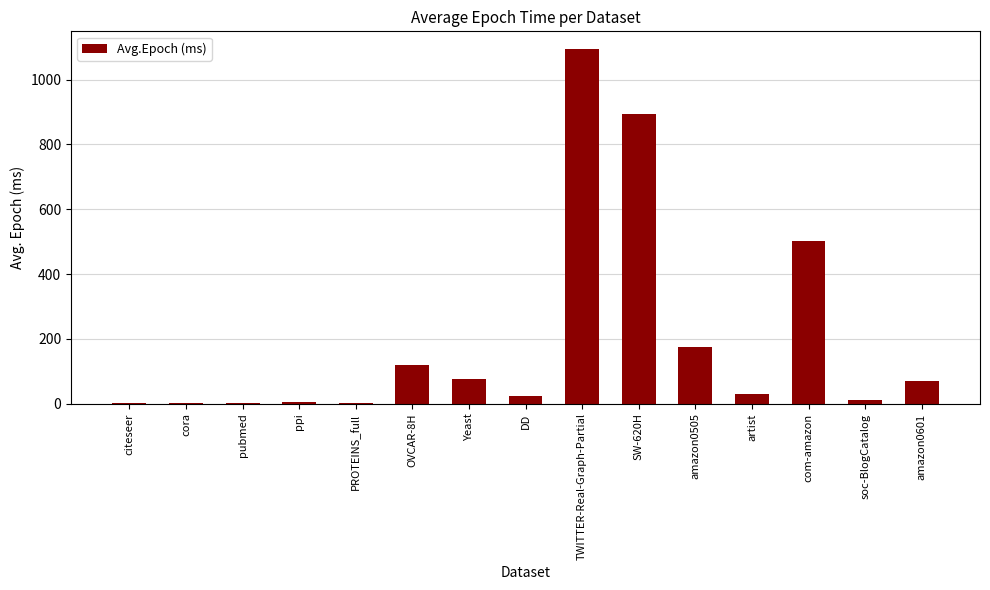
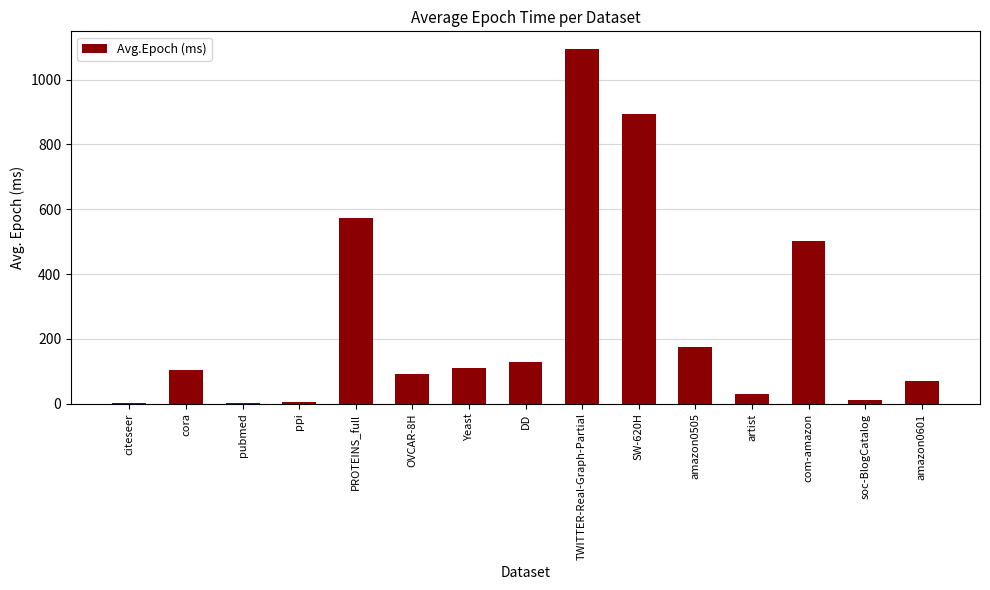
  {
-   "cora": 0,
-   "PROTEINS_full": 0,
-   "OVCAR-8H": 120,
-   "Yeast": 80,
-   "DD": 20,
+   "cora": 100,
+   "PROTEINS_full": 570,
+   "OVCAR-8H": 90,
+   "Yeast": 110,
+   "DD": 130,
    "TWITTER-Real-Graph-Partial": 1090,
    "SW-620H": 900,
    "amazon0505": 170,
    "artist": 30,
    "com-amazon": 500,
    "soc-BlogCatalog": 10,
    "amazon0601": 70
  }
